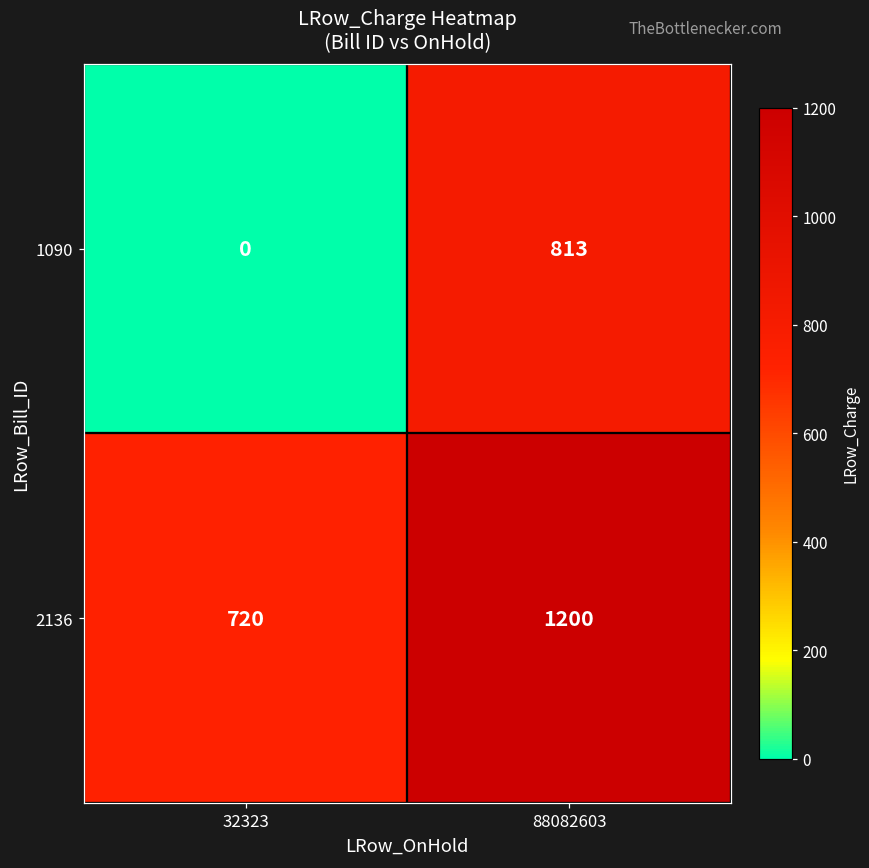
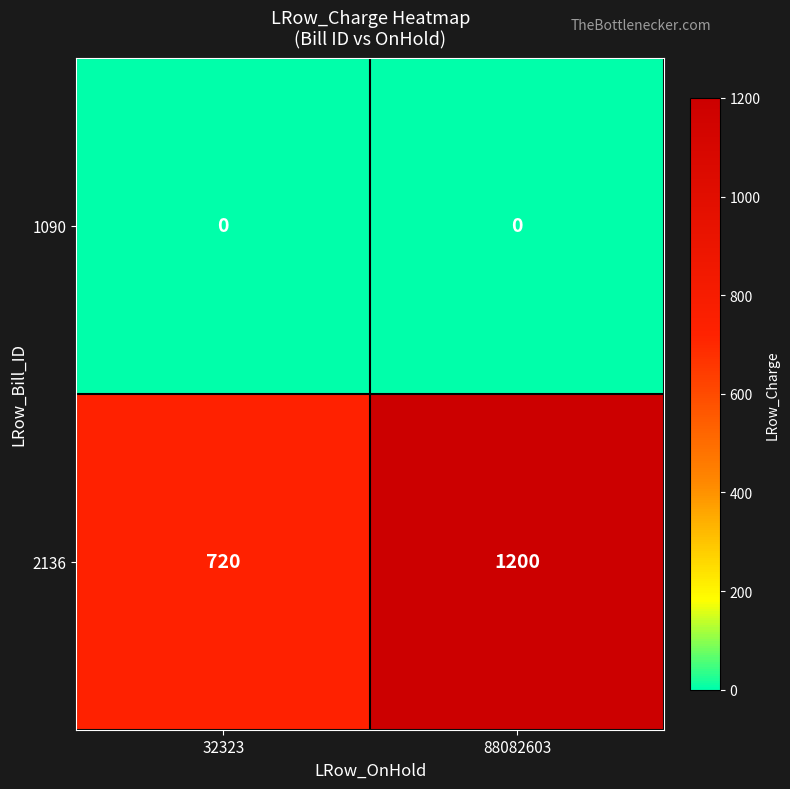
  {
    "1090": {
      "32323": 0,
-     "88082603": 813
+     "88082603": 0
    },
    "2136": {
      "32323": 720,
      "88082603": 1200
    }
  }
